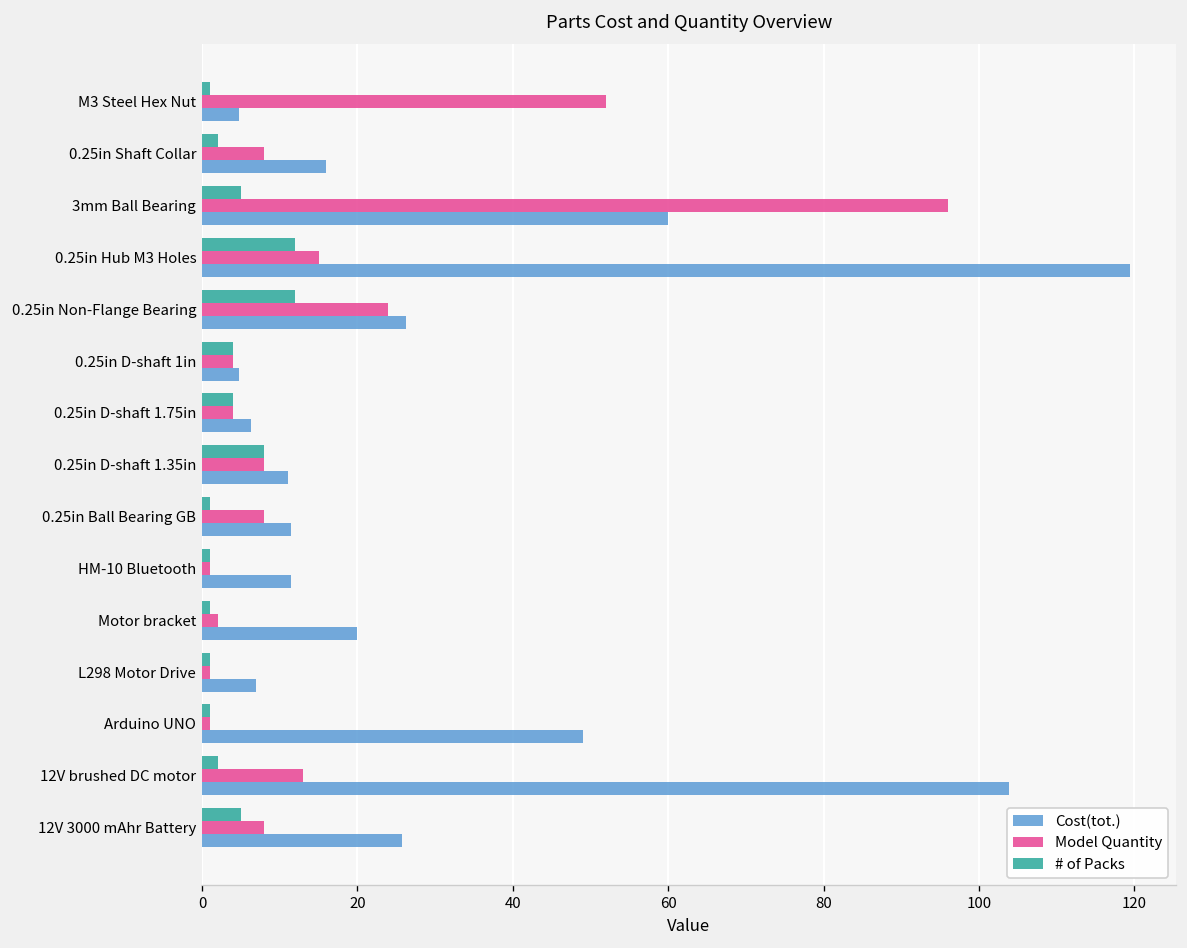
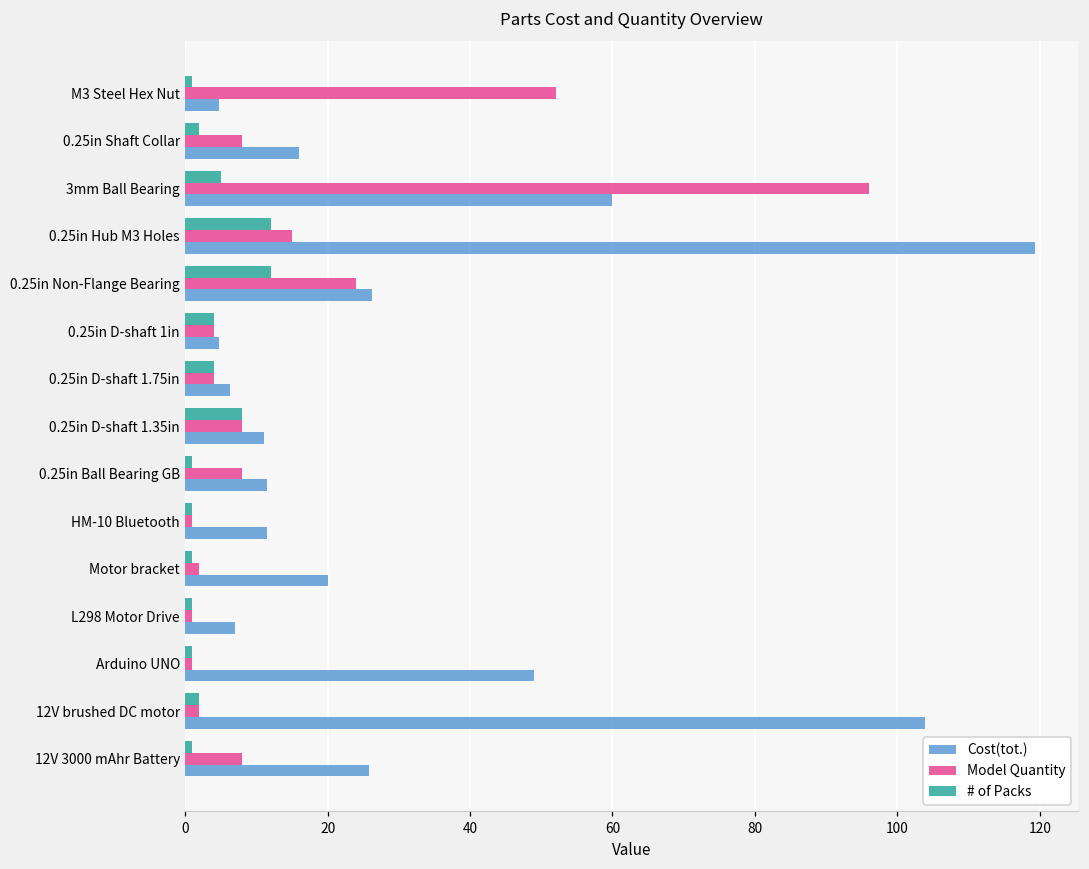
  {
    "Cost(tot.)": {
      "M3 Steel Hex Nut": 5,
      "0.25in Shaft Collar": 16,
      "3mm Ball Bearing": 60,
      "0.25in Hub M3 Holes": 119,
      "0.25in Non-Flange Bearing": 26,
      "0.25in D-shaft 1in": 5,
      "0.25in D-shaft 1.75in": 6,
      "0.25in D-shaft 1.35in": 11,
      "0.25in Ball Bearing GB": 11,
      "HM-10 Bluetooth": 11,
      "Motor bracket": 20,
      "L298 Motor Drive": 7,
      "Arduino UNO": 49,
      "12V brushed DC motor": 104,
      "12V 3000 mAhr Battery": 26
    },
    "Model Quantity": {
      "M3 Steel Hex Nut": 52,
      "0.25in Shaft Collar": 8,
      "3mm Ball Bearing": 96,
      "0.25in Hub M3 Holes": 15,
      "0.25in Non-Flange Bearing": 24,
      "0.25in D-shaft 1in": 4,
      "0.25in D-shaft 1.75in": 4,
      "0.25in D-shaft 1.35in": 8,
      "0.25in Ball Bearing GB": 8,
      "HM-10 Bluetooth": 1,
      "Motor bracket": 2,
      "L298 Motor Drive": 1,
      "Arduino UNO": 1,
-     "12V brushed DC motor": 13,
+     "12V brushed DC motor": 2,
      "12V 3000 mAhr Battery": 8
    },
    "# of Packs": {
      "M3 Steel Hex Nut": 1,
      "0.25in Shaft Collar": 2,
      "3mm Ball Bearing": 5,
      "0.25in Hub M3 Holes": 12,
      "0.25in Non-Flange Bearing": 12,
      "0.25in D-shaft 1in": 4,
      "0.25in D-shaft 1.75in": 4,
      "0.25in D-shaft 1.35in": 8,
      "0.25in Ball Bearing GB": 1,
      "HM-10 Bluetooth": 1,
      "Motor bracket": 1,
      "L298 Motor Drive": 1,
      "Arduino UNO": 1,
      "12V brushed DC motor": 2,
-     "12V 3000 mAhr Battery": 5
+     "12V 3000 mAhr Battery": 1
    }
  }
